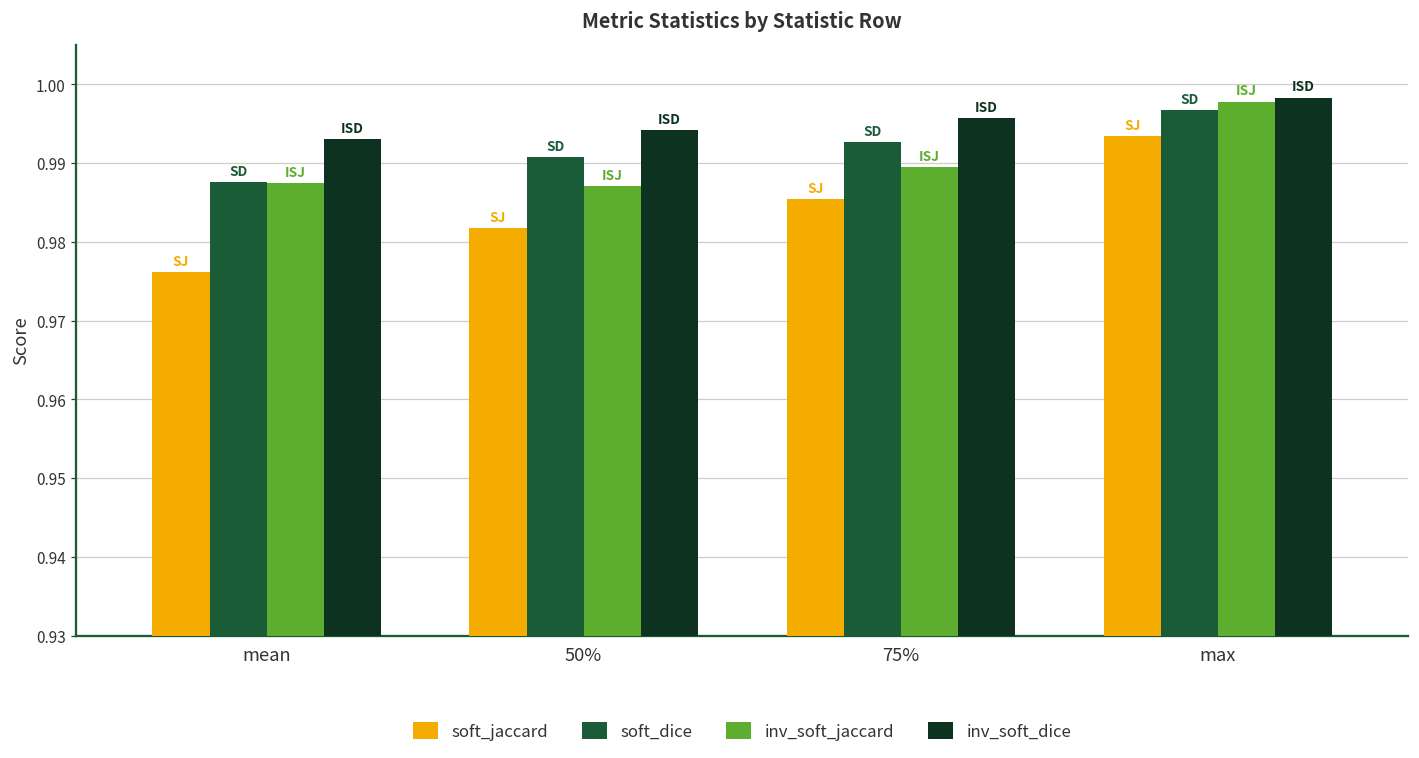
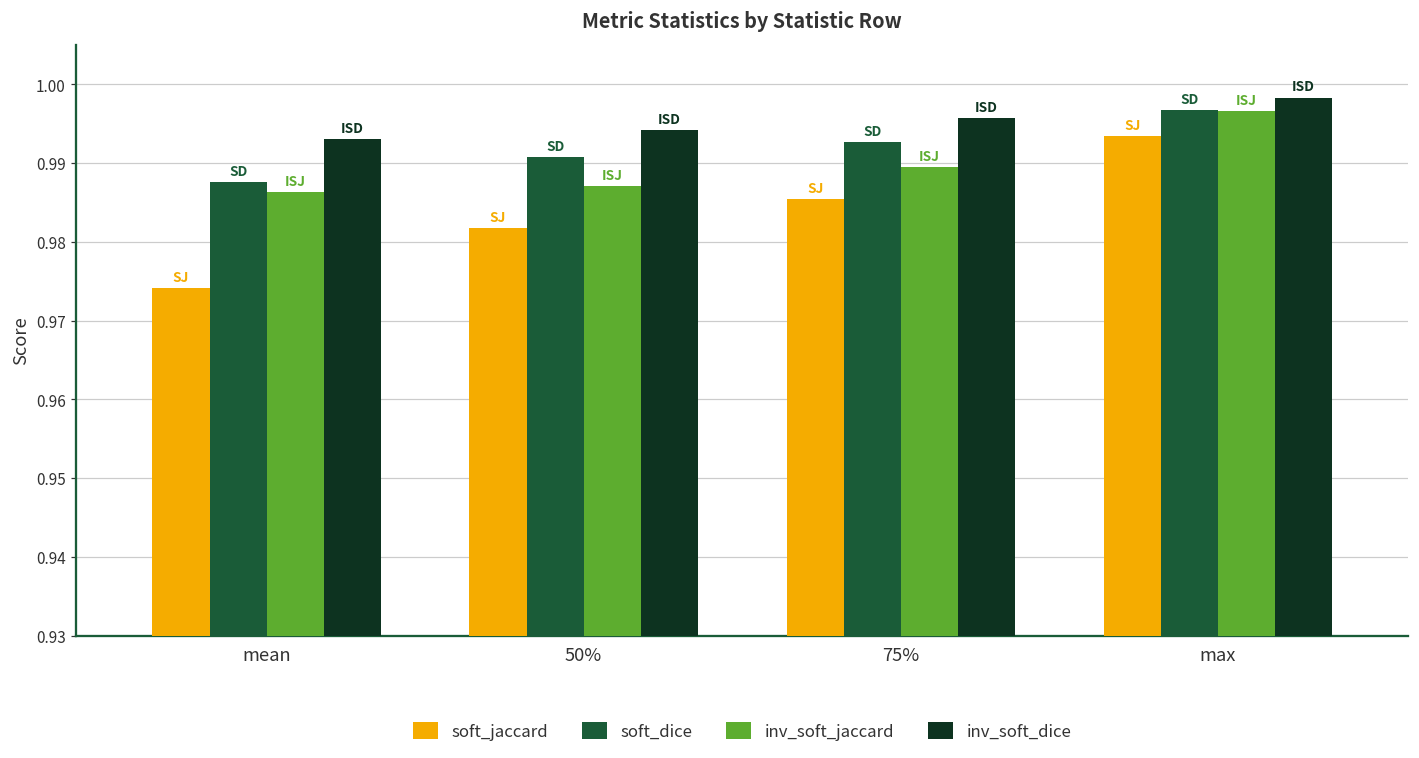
  {
    "soft_jaccard": {
-     "mean": 0.976,
+     "mean": 0.974,
      "50%": 0.982,
      "75%": 0.985,
      "max": 0.993
    },
    "inv_soft_jaccard": {
-     "mean": 0.987,
+     "mean": 0.986,
      "50%": 0.987,
      "75%": 0.989,
-     "max": 0.998
+     "max": 0.997
    }
  }
